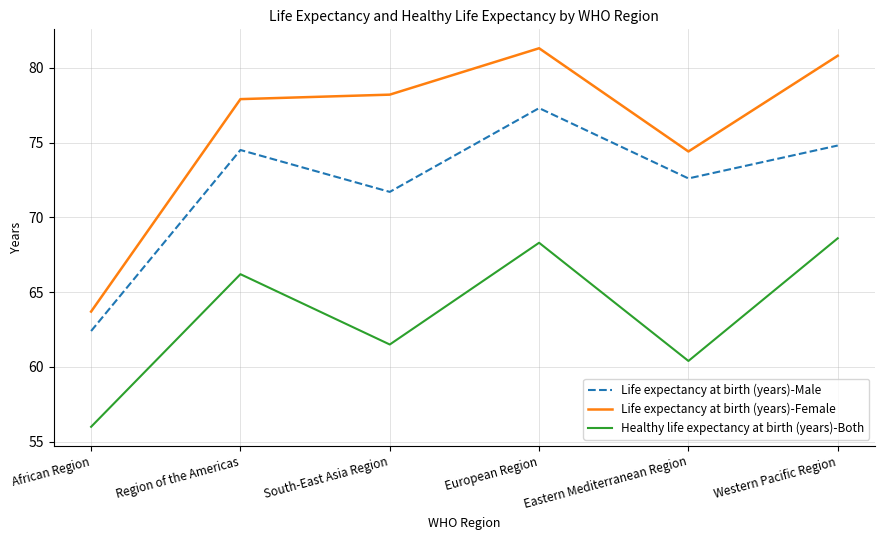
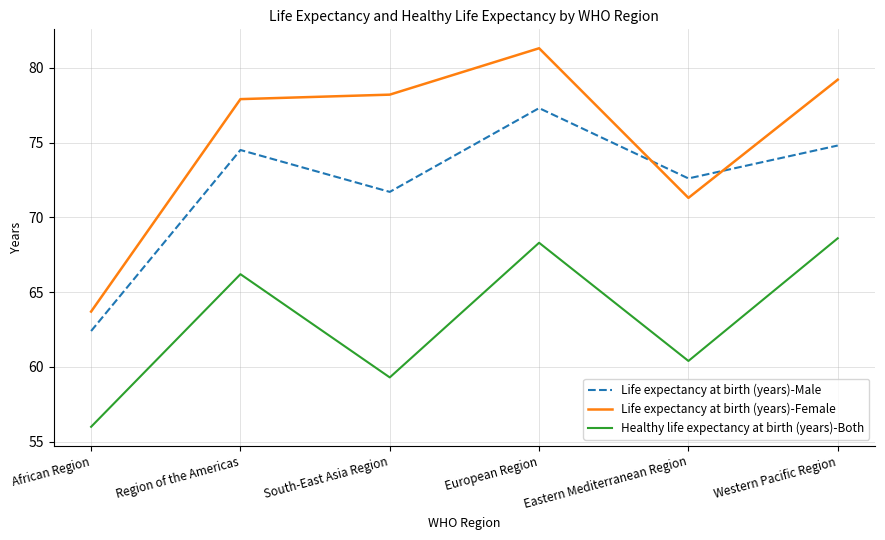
  {
    "Life expectancy at birth (years)-Male": {
      "African Region": 62.4,
      "Region of the Americas": 74.5,
      "South-East Asia Region": 71.7,
      "European Region": 77.3,
      "Eastern Mediterranean Region": 72.6,
      "Western Pacific Region": 74.8
    },
    "Life expectancy at birth (years)-Female": {
      "African Region": 63.7,
      "Region of the Americas": 77.9,
      "South-East Asia Region": 78.2,
      "European Region": 81.3,
-     "Eastern Mediterranean Region": 74.4,
-     "Western Pacific Region": 80.8
+     "Eastern Mediterranean Region": 71.3,
+     "Western Pacific Region": 79.2
    },
    "Healthy life expectancy at birth (years)-Both": {
      "African Region": 56.0,
      "Region of the Americas": 66.2,
-     "South-East Asia Region": 61.5,
+     "South-East Asia Region": 59.3,
      "European Region": 68.3,
      "Eastern Mediterranean Region": 60.4,
      "Western Pacific Region": 68.6
    }
  }
